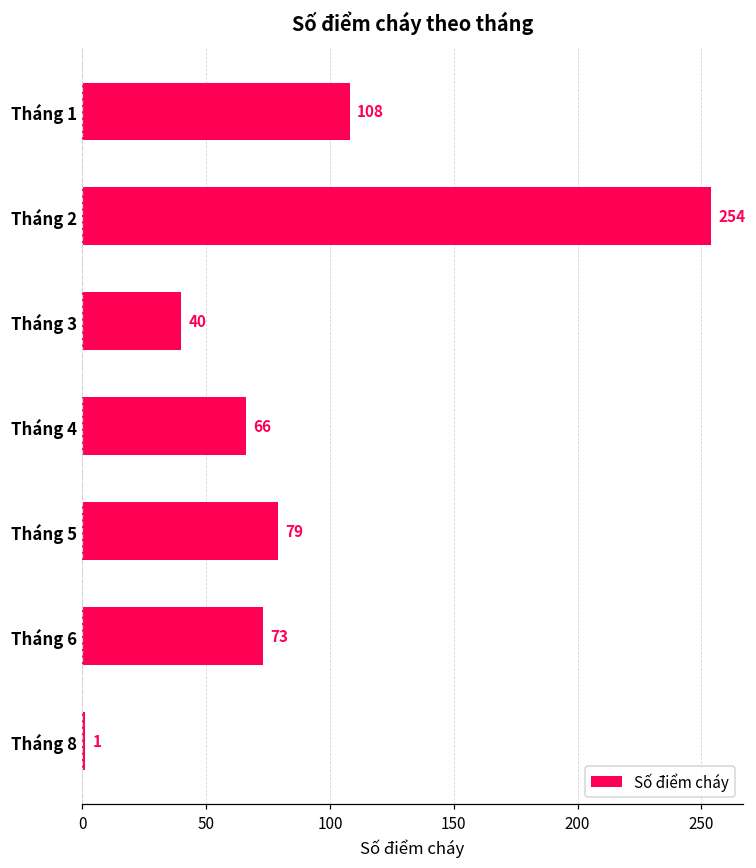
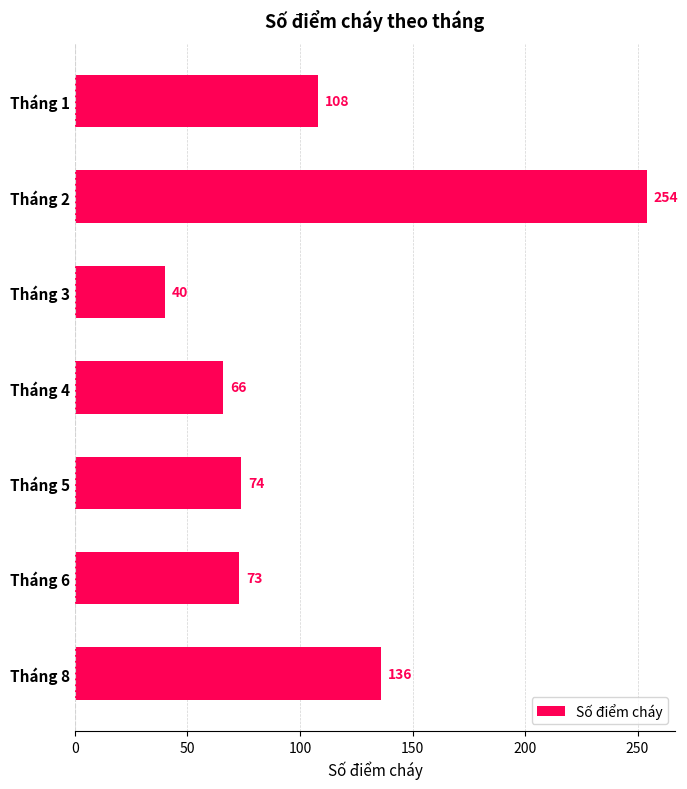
  {
    "Tháng 1": 108,
    "Tháng 2": 254,
    "Tháng 3": 40,
    "Tháng 4": 66,
-   "Tháng 5": 79,
+   "Tháng 5": 74,
    "Tháng 6": 73,
-   "Tháng 8": 1
+   "Tháng 8": 136
  }
